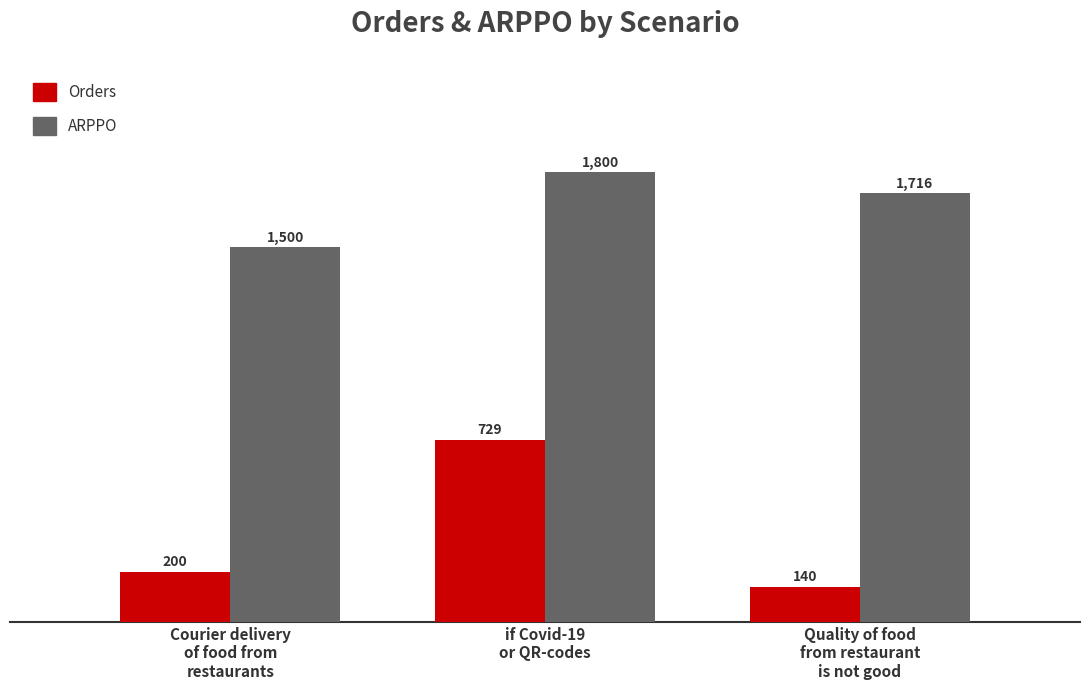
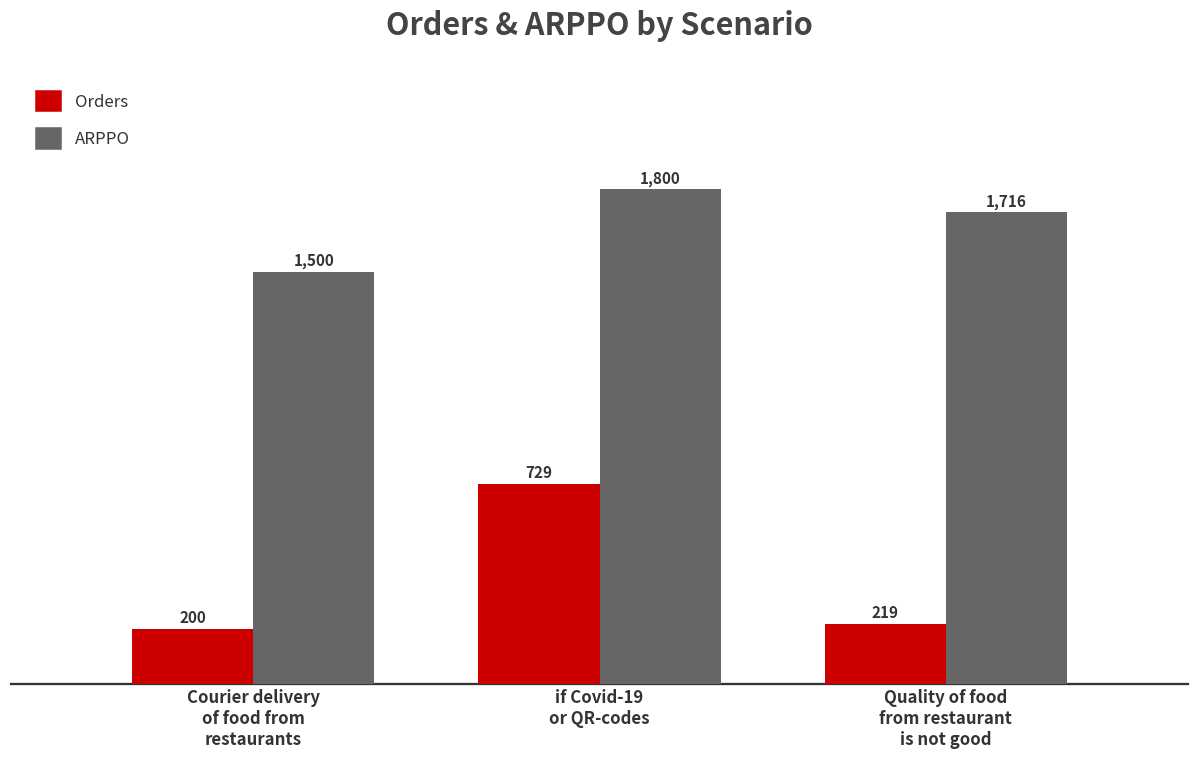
  {
    "Orders": {
      "Courier delivery of food from restaurants": "200",
      "if Covid-19 or QR-codes": "729",
-     "Quality of food from restaurant is not good": "140"
+     "Quality of food from restaurant is not good": "219"
    },
    "ARPPO": {
      "Courier delivery of food from restaurants": "1,500",
      "if Covid-19 or QR-codes": "1,800"
    }
  }
